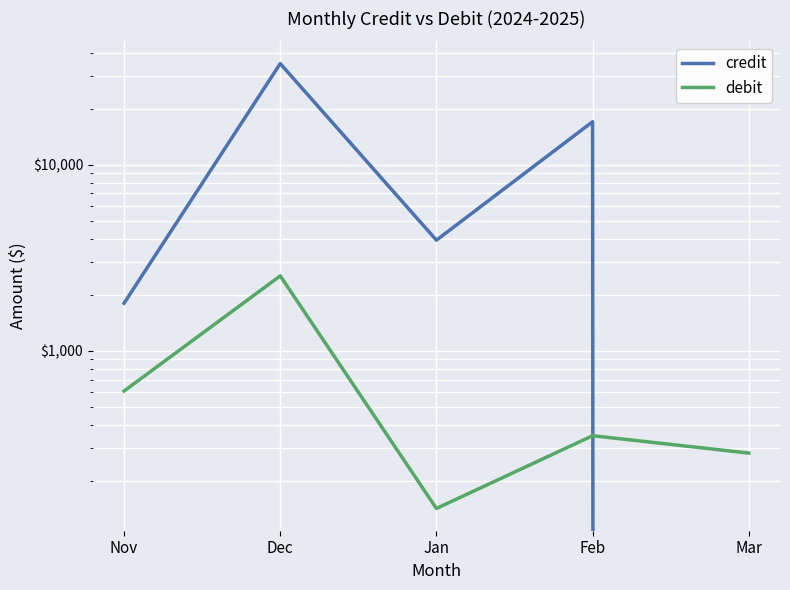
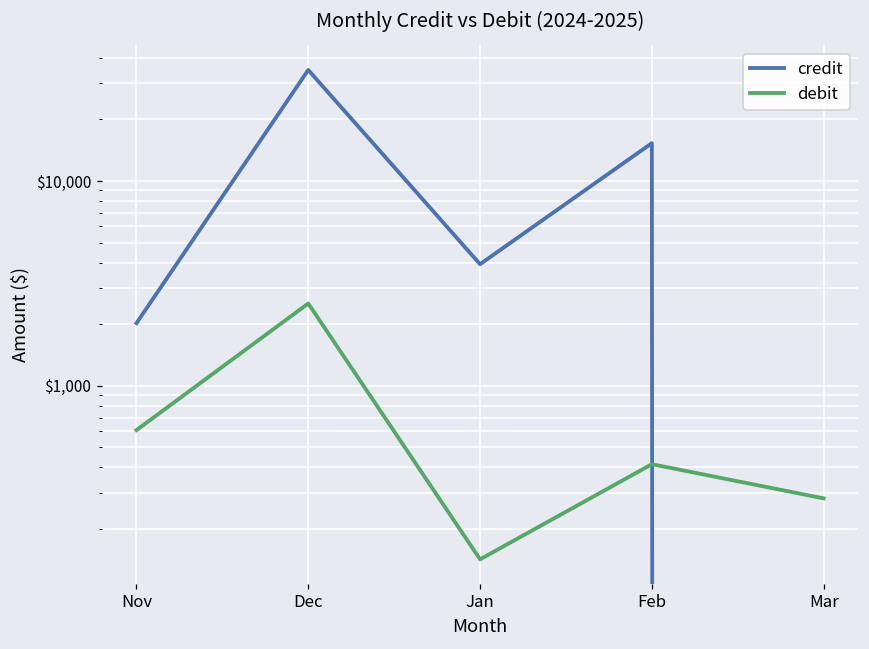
  {
    "credit": {
-     "Nov": "$1,800",
+     "Nov": "$2,000",
      "Dec": "$35,000",
      "Jan": "$3,900",
-     "Feb": "$17,000"
+     "Feb": "$15,000"
    },
    "debit": {
      "Nov": "$610",
      "Dec": "$2,500",
      "Jan": "$140",
-     "Feb": "$350",
+     "Feb": "$410",
      "Mar": "$280"
    }
  }
